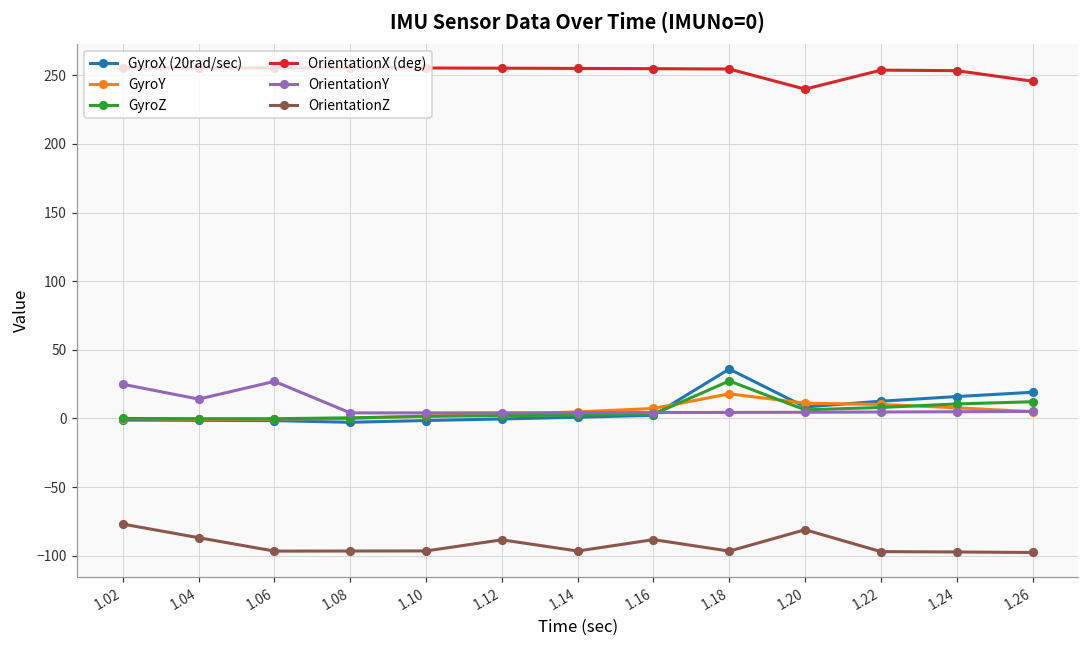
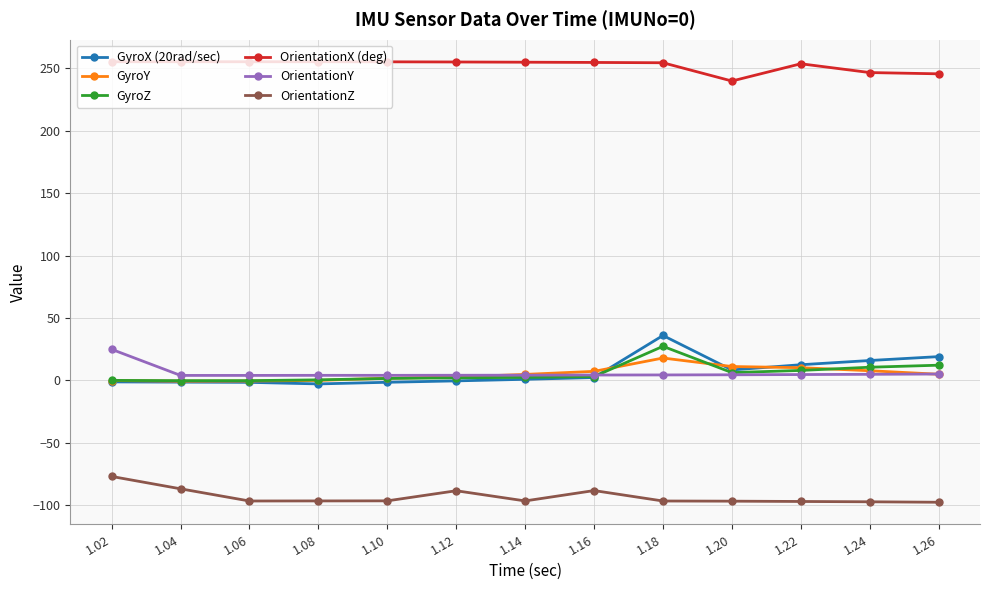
  {
    "GyroX (20rad/sec)": {
      "1.08": -3,
      "1.10": -2,
      "1.12": 0,
      "1.18": 36,
      "1.20": 8,
      "1.22": 13,
      "1.24": 16,
      "1.26": 19
    },
    "GyroY": {
      "1.16": 7,
      "1.18": 18,
      "1.20": 11,
      "1.22": 10,
      "1.24": 8
    },
    "GyroZ": {
      "1.18": 27,
      "1.22": 8,
      "1.24": 11,
      "1.26": 12
    },
    "OrientationX (deg)": {
      "1.12": 255,
      "1.14": 255,
      "1.16": 255,
      "1.18": 255,
      "1.20": 240,
      "1.22": 254,
-     "1.24": 253,
+     "1.24": 247,
      "1.26": 246
    },
    "OrientationY": {
      "1.02": 25,
-     "1.04": 14,
-     "1.06": 27,
+     "1.04": 4,
+     "1.06": 4,
      "1.08": 4,
      "1.10": 4,
      "1.18": 4,
      "1.22": 5,
      "1.24": 5
    },
    "OrientationZ": {
      "1.02": -77,
      "1.04": -87,
      "1.06": -97,
      "1.08": -97,
      "1.10": -97,
      "1.12": -88,
      "1.14": -97,
      "1.16": -88,
      "1.18": -97,
-     "1.20": -81,
+     "1.20": -97,
      "1.22": -97,
      "1.24": -97,
      "1.26": -98
    }
  }
